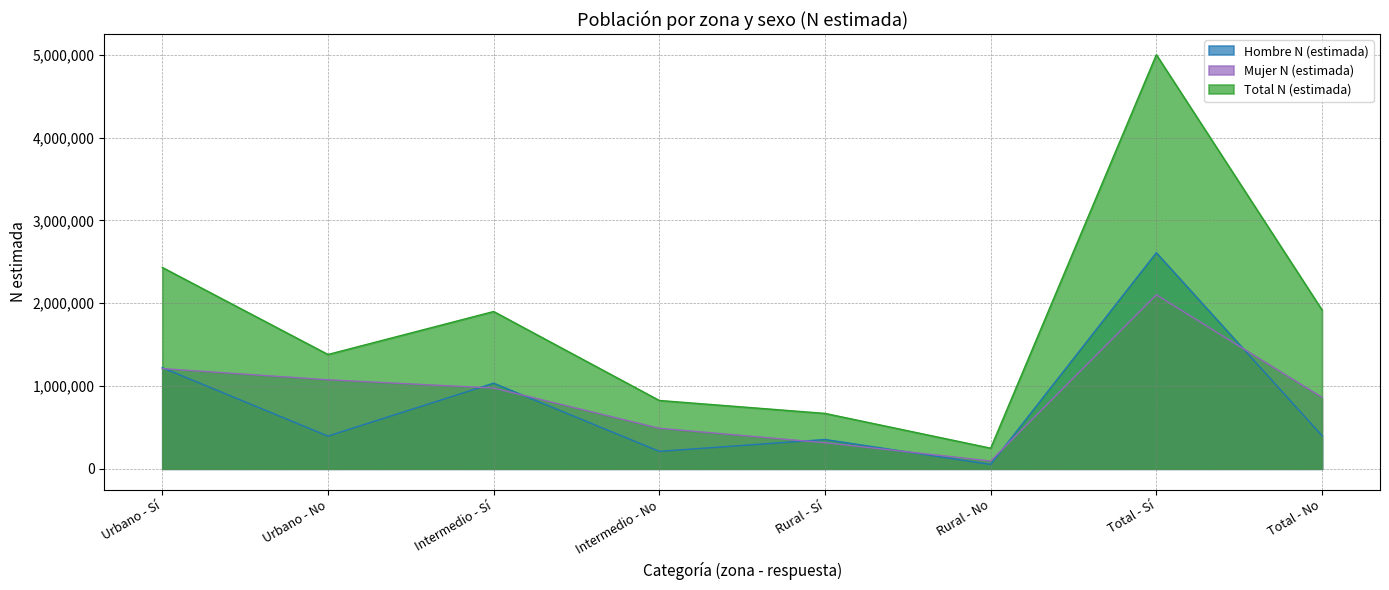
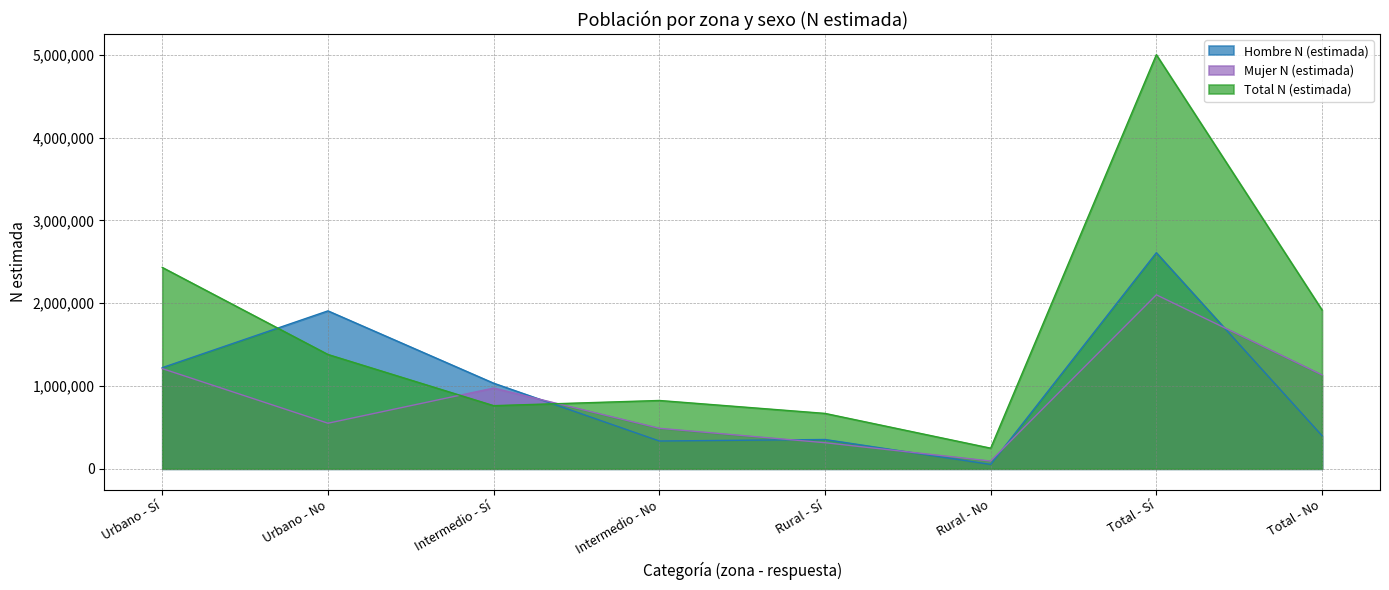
  {
    "Hombre N (estimada)": {
-     "Urbano - No": "400,000",
+     "Urbano - No": "1,900,000",
      "Intermedio - Sí": "1,000,000",
-     "Intermedio - No": "200,000",
+     "Intermedio - No": "300,000",
      "Rural - Sí": "400,000",
      "Rural - No": "100,000",
      "Total - Sí": "2,600,000",
      "Total - No": "400,000"
    },
    "Mujer N (estimada)": {
-     "Urbano - No": "1,100,000",
+     "Urbano - No": "600,000",
      "Intermedio - Sí": "1,000,000",
      "Intermedio - No": "500,000",
      "Rural - Sí": "300,000",
      "Rural - No": "100,000",
      "Total - Sí": "2,100,000",
-     "Total - No": "900,000"
+     "Total - No": "1,100,000"
    },
    "Total N (estimada)": {
      "Urbano - Sí": "2,400,000",
      "Urbano - No": "1,400,000",
-     "Intermedio - Sí": "1,900,000",
+     "Intermedio - Sí": "800,000",
      "Intermedio - No": "800,000",
      "Rural - Sí": "700,000",
      "Rural - No": "200,000",
      "Total - Sí": "5,000,000",
      "Total - No": "1,900,000"
    }
  }
